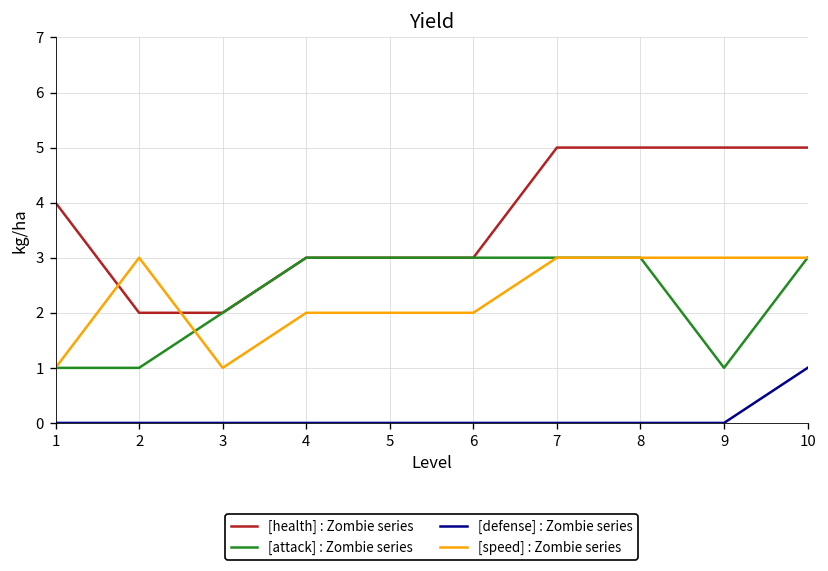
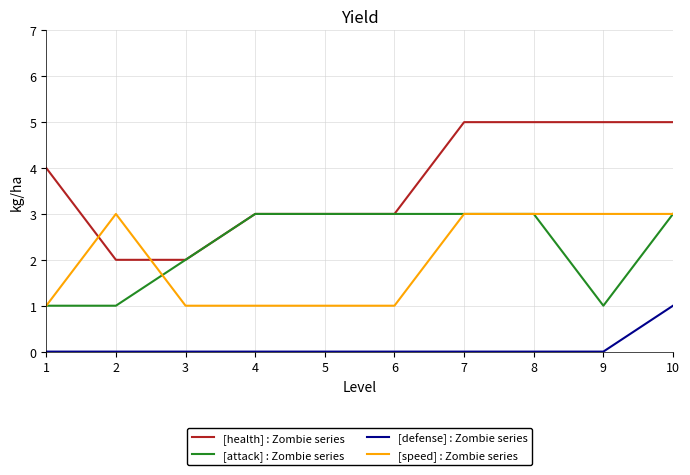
  {
    "[health] : Zombie series": {
      "1": 4,
      "2": 2,
      "7": 5,
      "8": 5,
      "9": 5,
      "10": 5
    },
    "[attack] : Zombie series": {
      "2": 1,
      "9": 1
    },
    "[defense] : Zombie series": {
      "1": 0,
      "2": 0,
      "3": 0,
      "4": 0,
      "5": 0,
      "6": 0,
      "7": 0,
      "8": 0,
      "9": 0,
      "10": 1
    },
    "[speed] : Zombie series": {
      "2": 3,
      "3": 1,
-     "4": 2,
-     "5": 2,
-     "6": 2,
+     "4": 1,
+     "5": 1,
+     "6": 1,
      "9": 3
    }
  }
